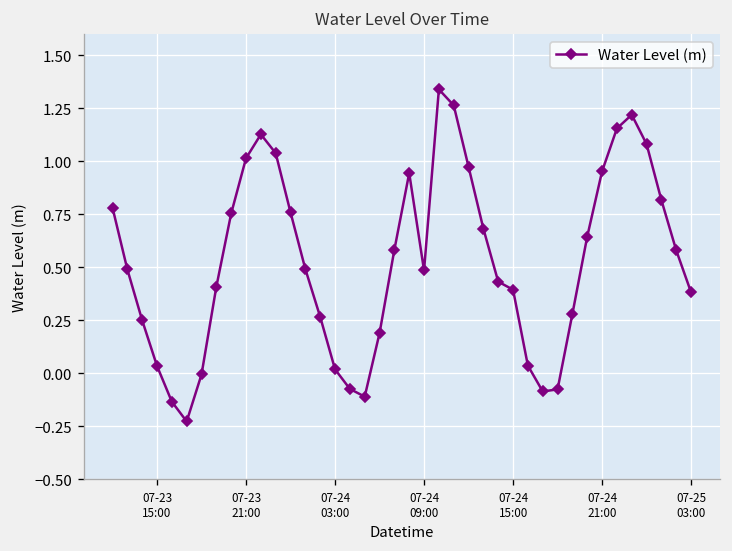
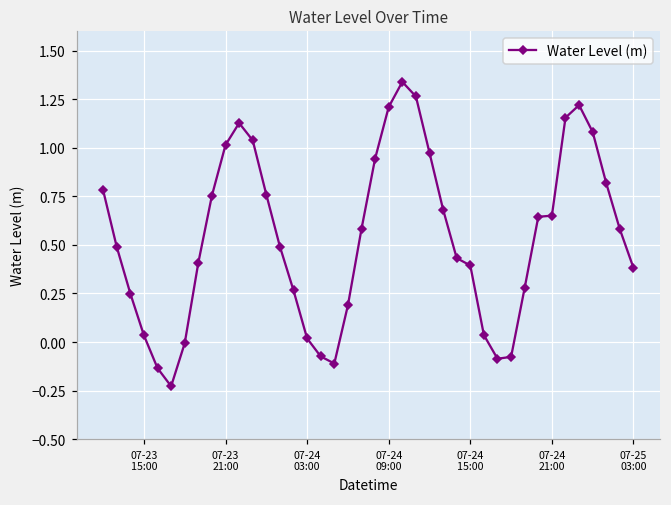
  {
    "07-23 15:00": 0.03,
    "07-23 21:00": 1.01,
    "07-24 03:00": 0.02,
-   "07-24 09:00": 0.48,
+   "07-24 09:00": 1.21,
    "07-24 15:00": 0.39,
-   "07-24 21:00": 0.95,
+   "07-24 21:00": 0.65,
    "07-25 03:00": 0.38
  }
